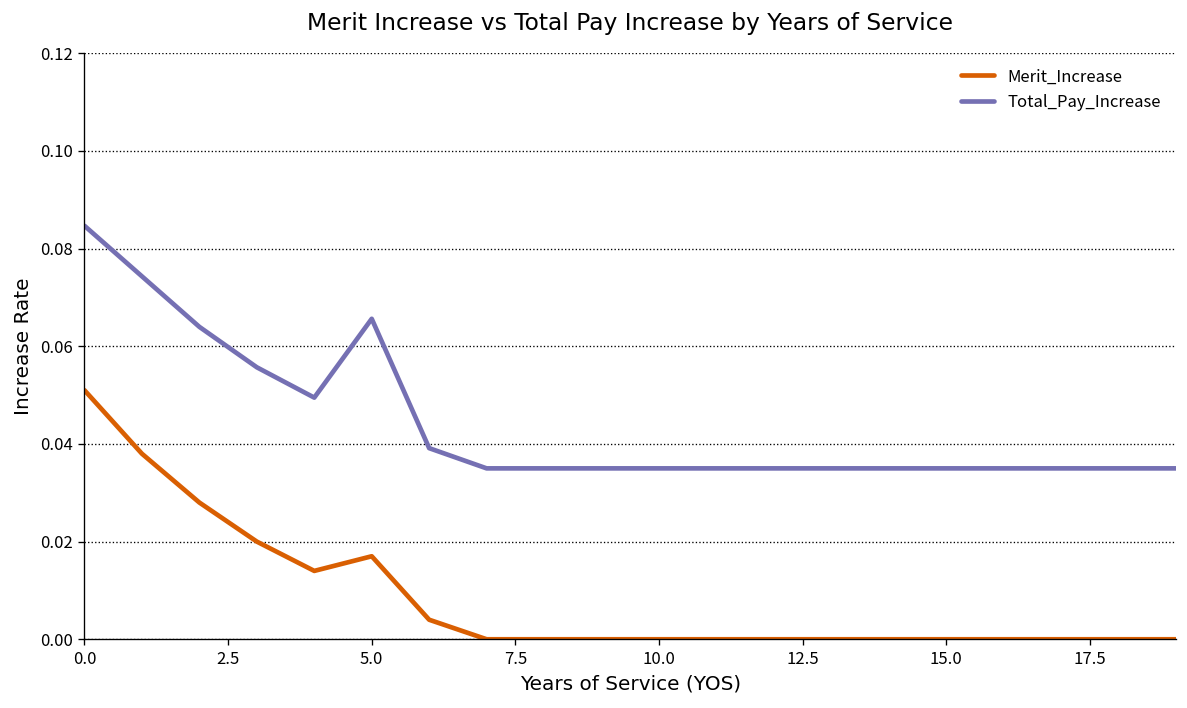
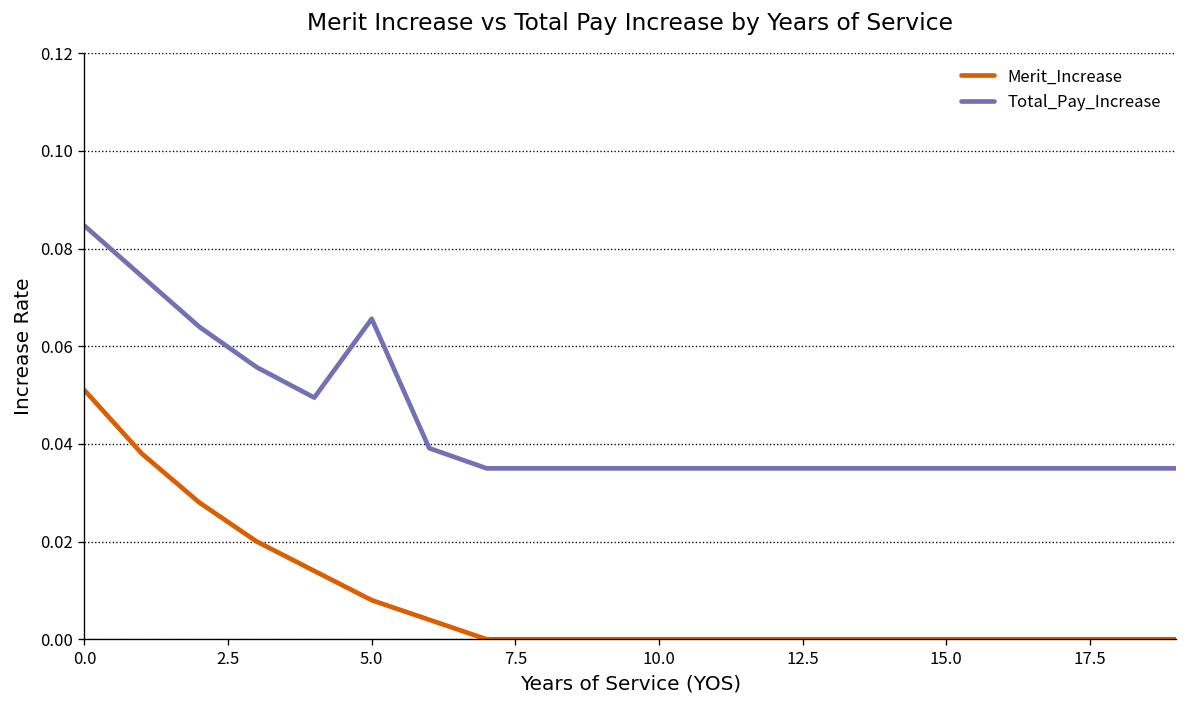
  {
    "Merit_Increase": {
      "0.0": 0.051,
-     "5.0": 0.017,
+     "5.0": 0.008,
      "10.0": 0.000,
      "15.0": 0.000
    },
    "Total_Pay_Increase": {
      "0.0": 0.085,
      "5.0": 0.066,
      "10.0": 0.035,
      "15.0": 0.035
    }
  }
